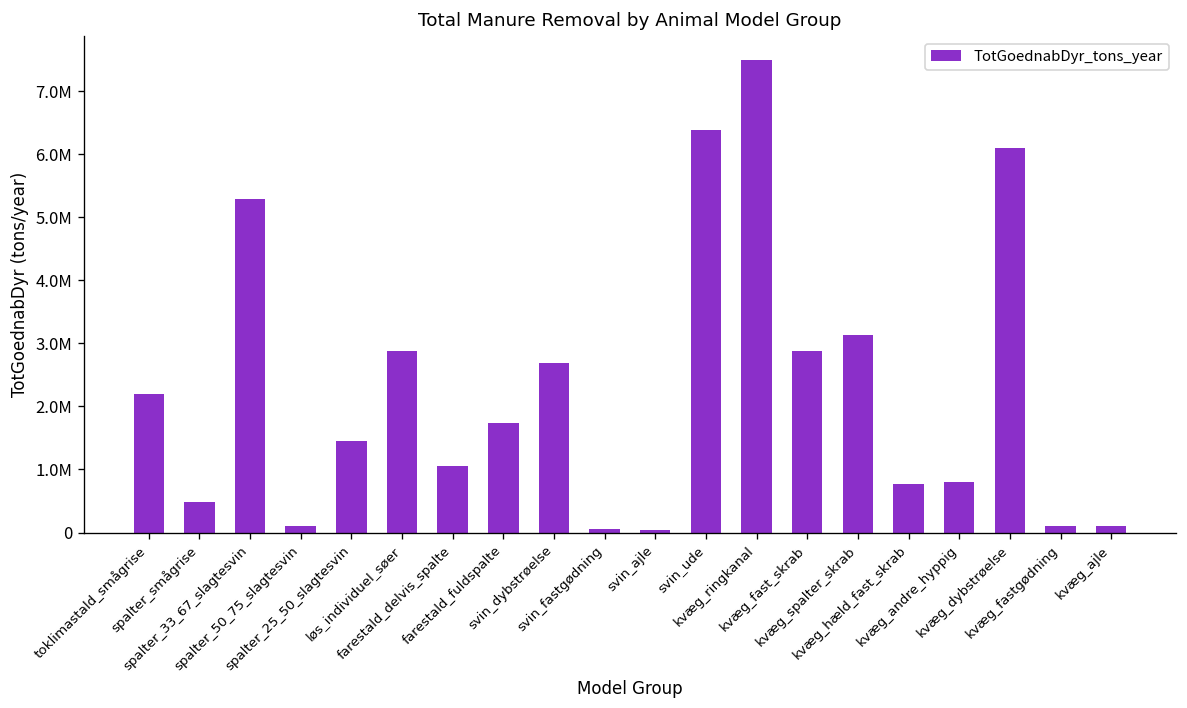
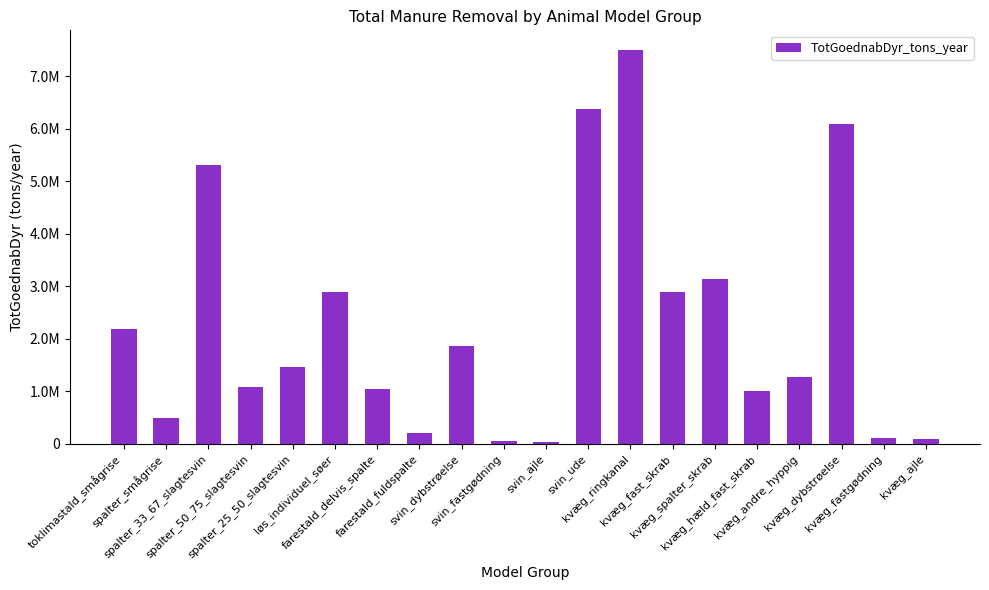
  {
    "toklimastald_smågrise": 2200000,
    "spalter_smågrise": 500000,
    "spalter_33_67_slagtesvin": 5300000,
-   "spalter_50_75_slagtesvin": 100000,
+   "spalter_50_75_slagtesvin": 1100000,
    "spalter_25_50_slagtesvin": 1500000,
    "løs_individuel_søer": 2900000,
    "farestald_delvis_spalte": 1100000,
-   "farestald_fuldspalte": 1700000,
-   "svin_dybstrøelse": 2700000,
+   "farestald_fuldspalte": 200000,
+   "svin_dybstrøelse": 1900000,
    "svin_fastgødning": 0,
    "svin_ude": 6400000,
    "kvæg_ringkanal": 7500000,
    "kvæg_fast_skrab": 2900000,
    "kvæg_spalter_skrab": 3100000,
-   "kvæg_hæld_fast_skrab": 800000,
-   "kvæg_andre_hyppig": 800000,
+   "kvæg_hæld_fast_skrab": 1000000,
+   "kvæg_andre_hyppig": 1300000,
    "kvæg_dybstrøelse": 6100000,
    "kvæg_fastgødning": 100000,
    "kvæg_ajle": 100000
  }
